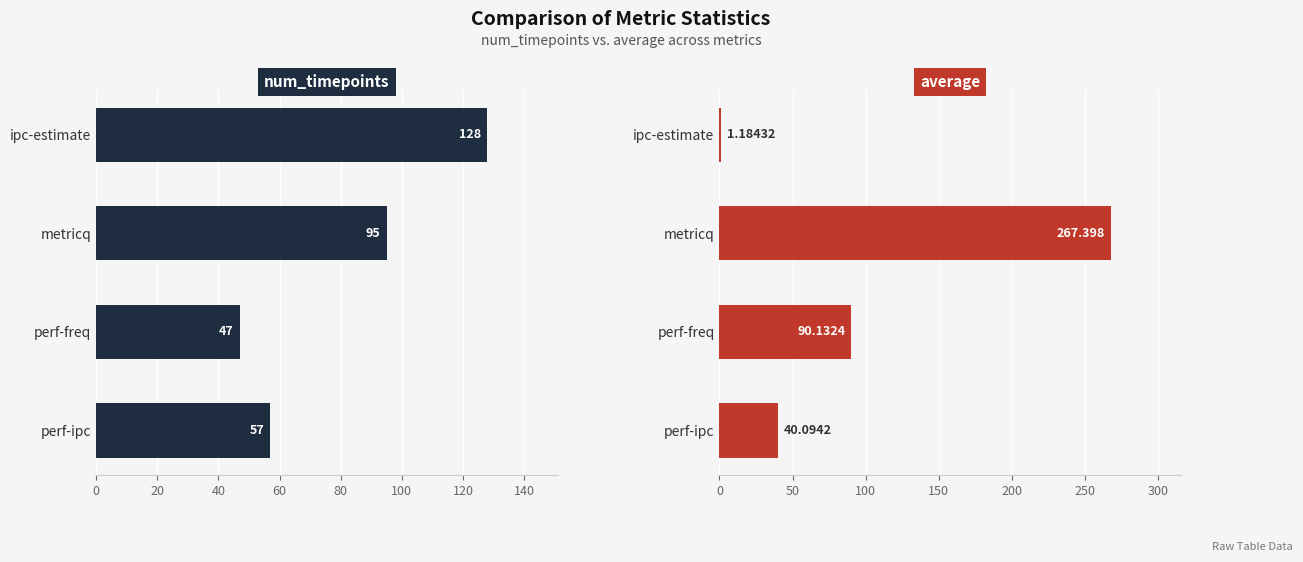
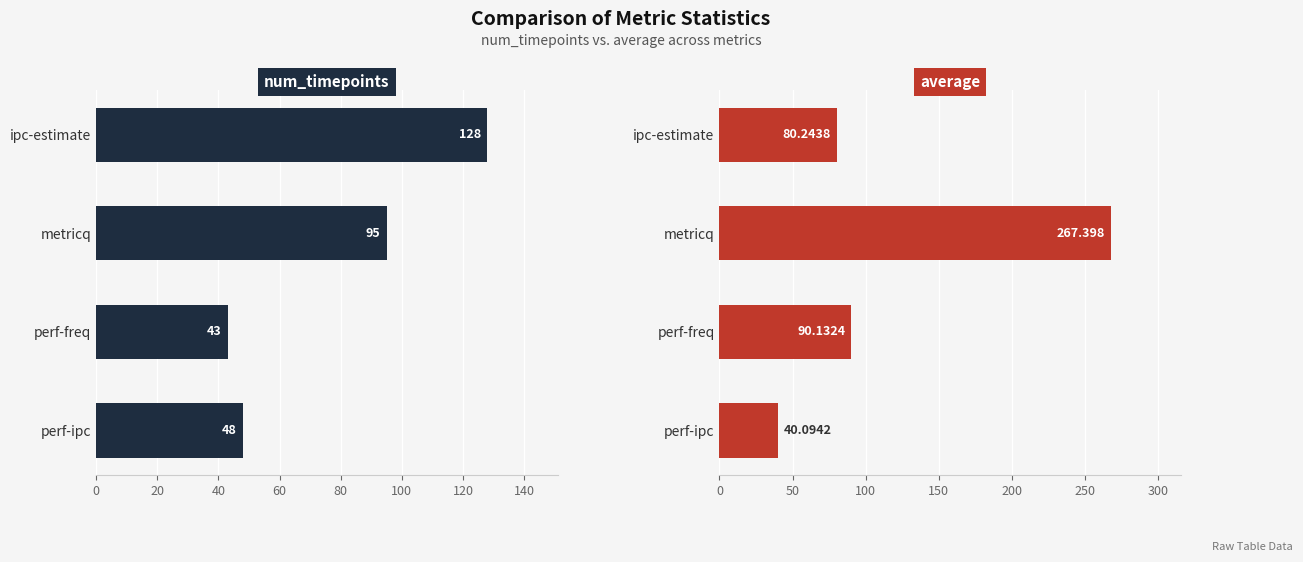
  {
    "num_timepoints": {
      "ipc-estimate": 128,
      "metricq": 95,
-     "perf-freq": 47,
-     "perf-ipc": 57
+     "perf-freq": 43,
+     "perf-ipc": 48
    },
    "average": {
-     "ipc-estimate": 1.18432,
+     "ipc-estimate": 80.2438,
      "metricq": 267.398,
      "perf-freq": 90.1324,
      "perf-ipc": 40.0942
    }
  }
